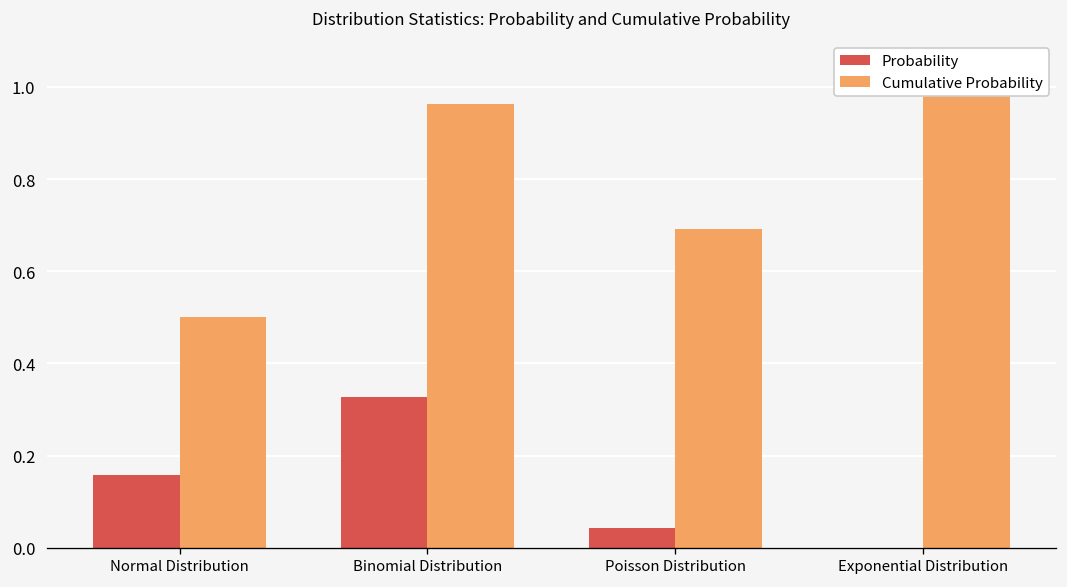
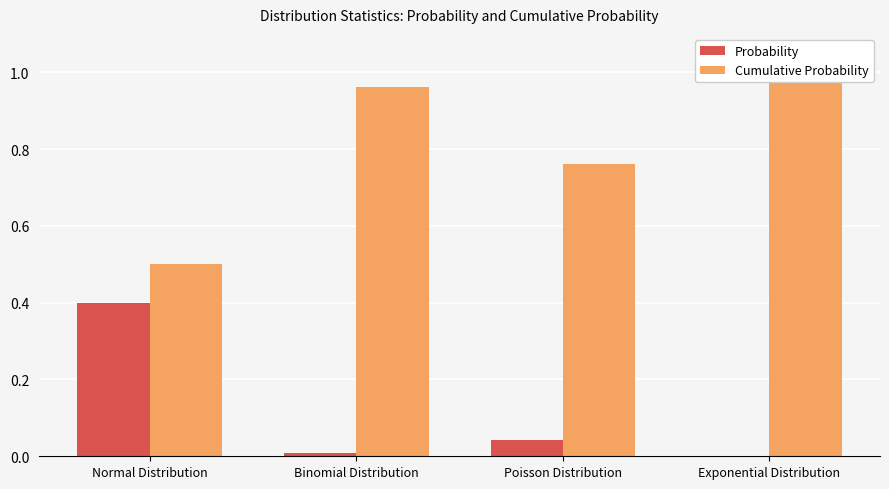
  {
    "Probability": {
-     "Normal Distribution": 0.16,
-     "Binomial Distribution": 0.33,
+     "Normal Distribution": 0.40,
+     "Binomial Distribution": 0.01,
      "Poisson Distribution": 0.04,
      "Exponential Distribution": 0.00
    },
    "Cumulative Probability": {
      "Normal Distribution": 0.50,
      "Binomial Distribution": 0.96,
-     "Poisson Distribution": 0.69
+     "Poisson Distribution": 0.76
    }
  }
